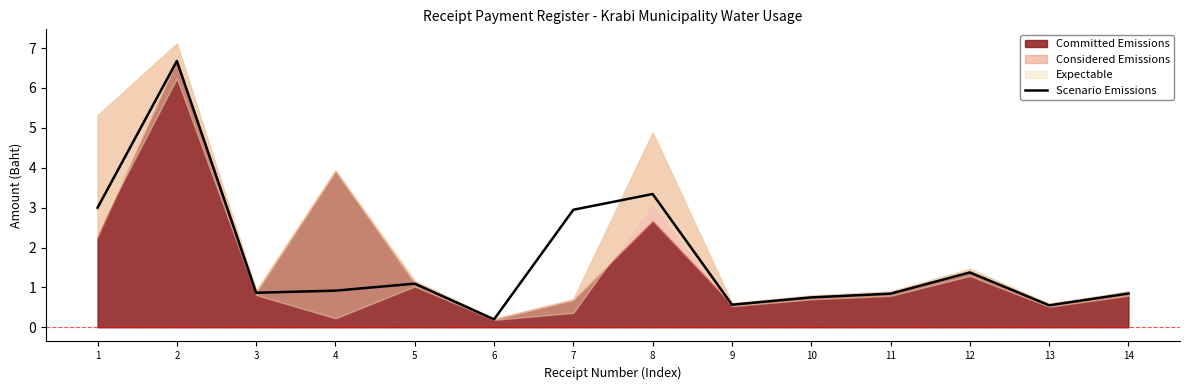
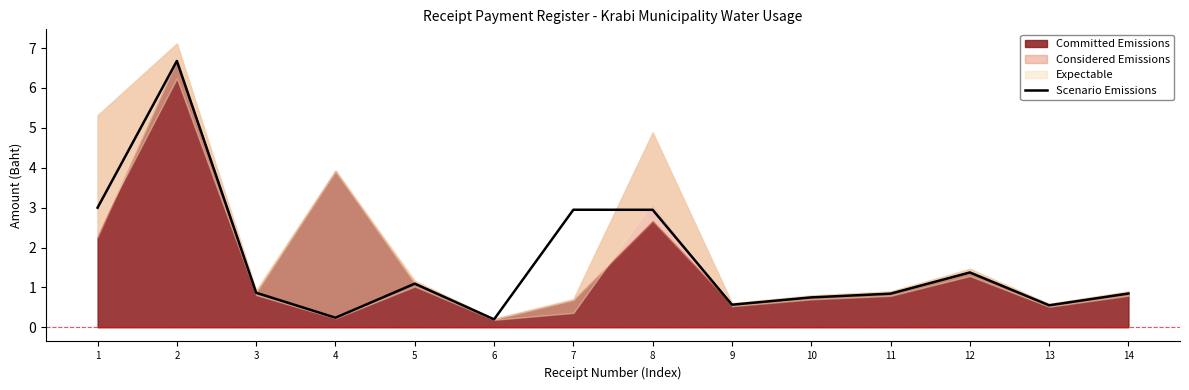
  {
    "Scenario Emissions": {
      "1": 3.0,
-     "4": 0.9,
+     "4": 0.2,
      "7": 2.9,
-     "8": 3.3
+     "8": 2.9
    },
    "Committed Emissions": {
      "1": 2.3,
      "8": 2.7
    },
    "Expectable": {
      "1": 3.1,
      "2": 0.4,
      "5": 0.1,
      "8": 2.2,
      "12": 0.1
    }
  }
